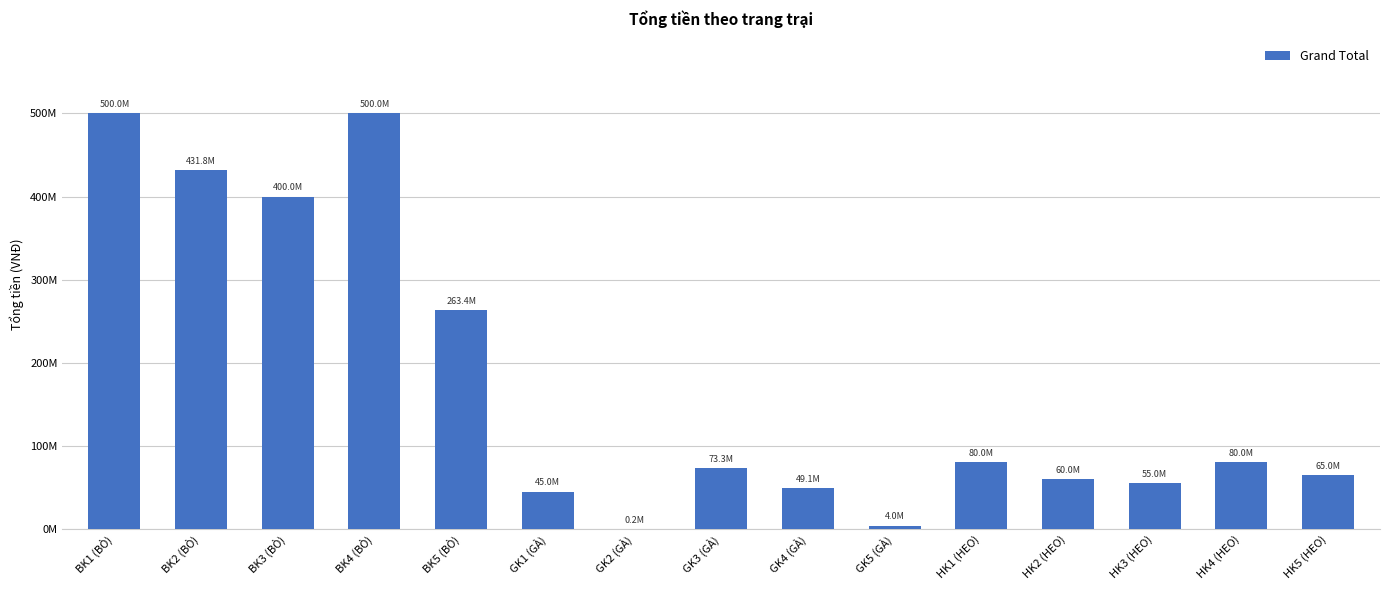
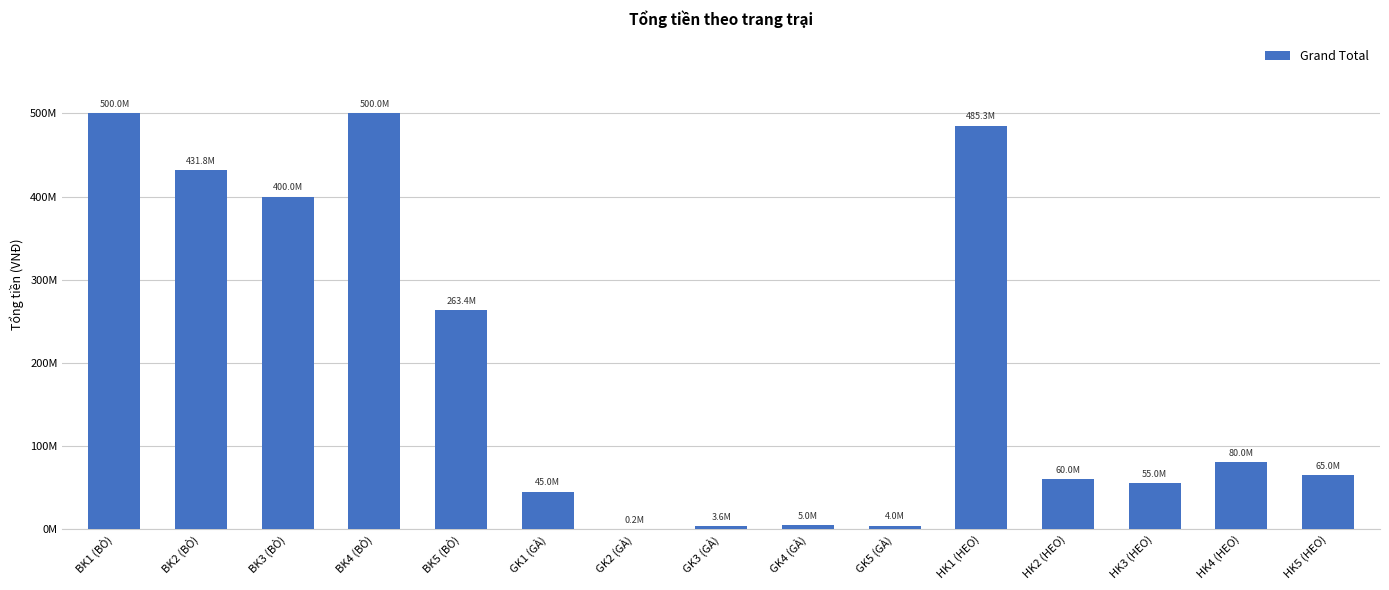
  {
    "BK1 (BÒ)": "500.0M",
    "BK2 (BÒ)": "431.8M",
    "BK3 (BÒ)": "400.0M",
    "BK4 (BÒ)": "500.0M",
    "BK5 (BÒ)": "263.4M",
    "GK1 (GÀ)": "45.0M",
    "GK2 (GÀ)": "0.2M",
-   "GK3 (GÀ)": "73.3M",
-   "GK4 (GÀ)": "49.1M",
+   "GK3 (GÀ)": "3.6M",
+   "GK4 (GÀ)": "5.0M",
    "GK5 (GÀ)": "4.0M",
-   "HK1 (HEO)": "80.0M",
+   "HK1 (HEO)": "485.3M",
    "HK2 (HEO)": "60.0M",
    "HK3 (HEO)": "55.0M",
    "HK4 (HEO)": "80.0M",
    "HK5 (HEO)": "65.0M"
  }
